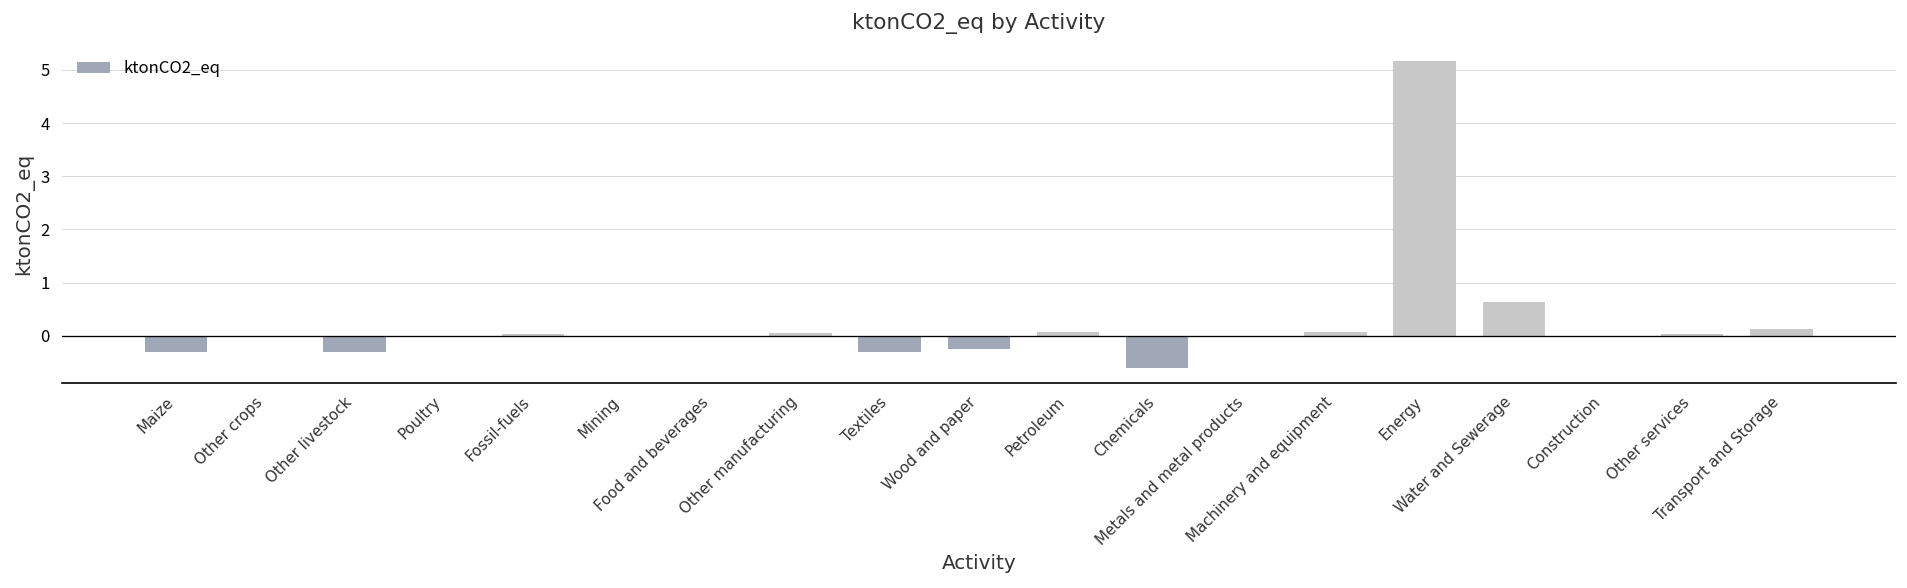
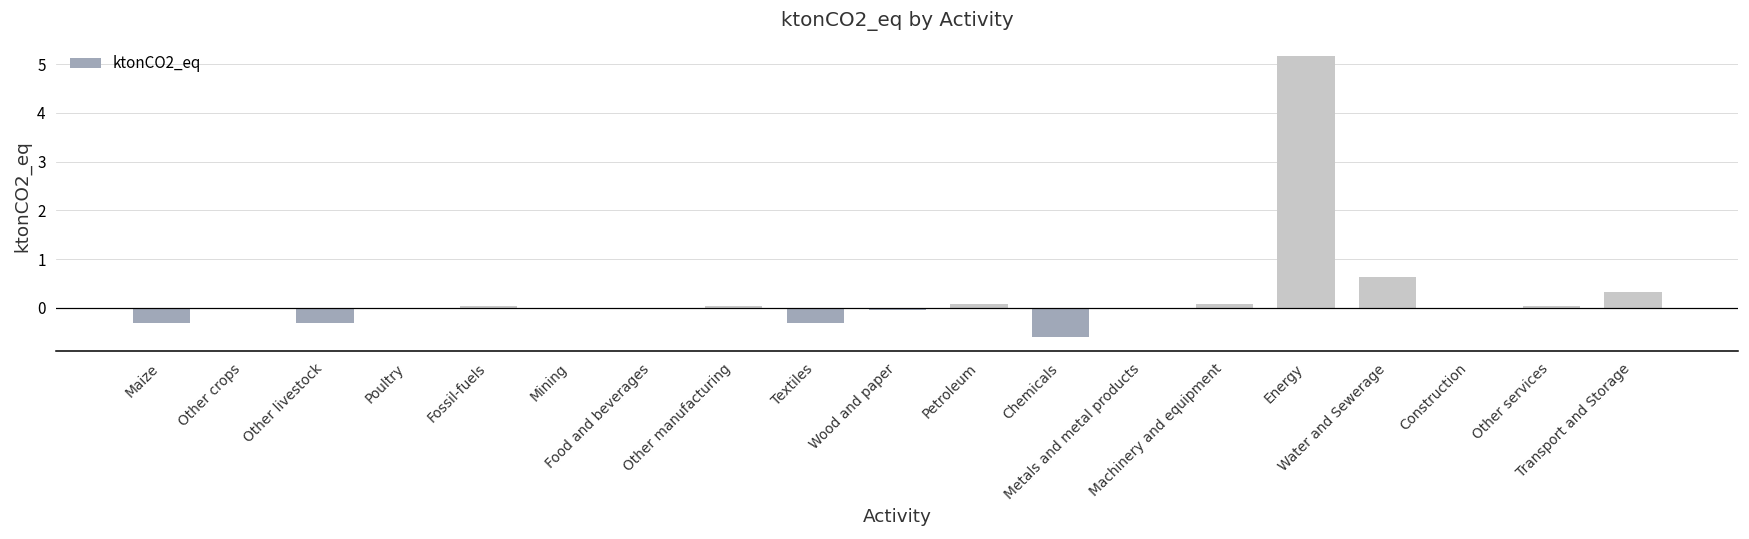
  {
    "Maize": -0.3,
    "Other livestock": -0.3,
    "Textiles": -0.3,
-   "Wood and paper": -0.2,
+   "Wood and paper": 0.0,
    "Petroleum": 0.1,
    "Chemicals": -0.6,
    "Machinery and equipment": 0.1,
    "Energy": 5.2,
    "Water and Sewerage": 0.6,
-   "Transport and Storage": 0.1
+   "Transport and Storage": 0.3
  }
